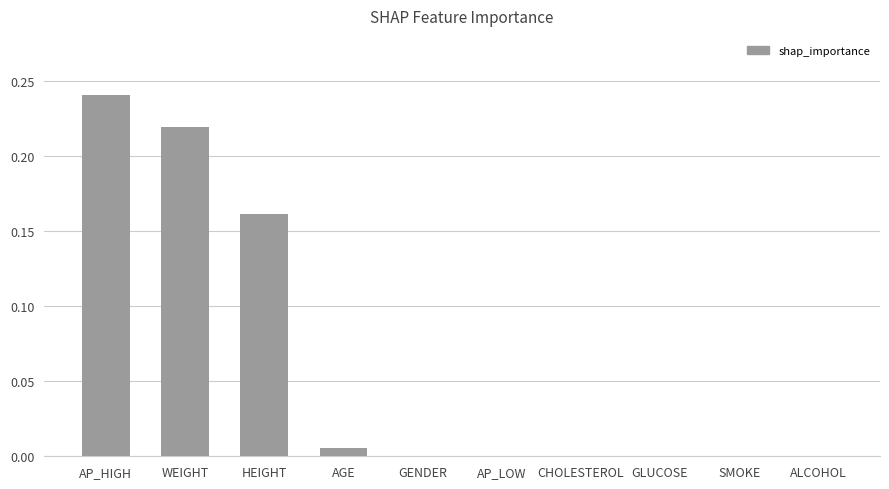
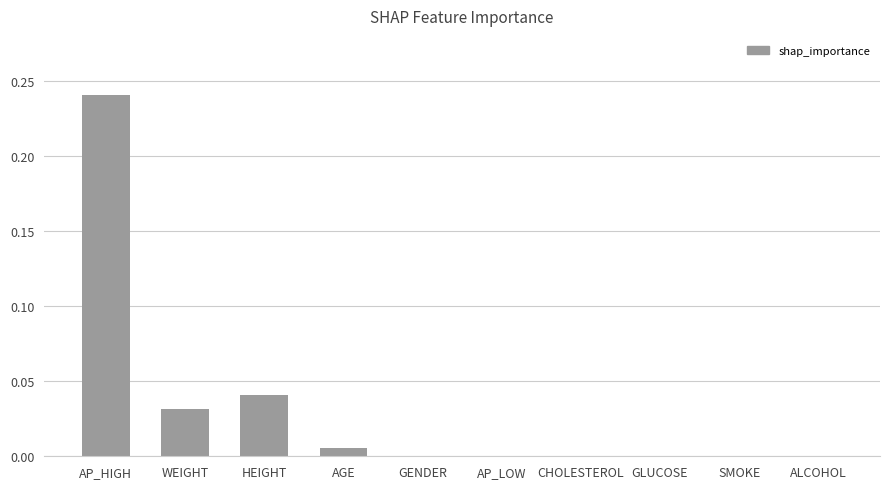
  {
    "AP_HIGH": 0.240,
-   "WEIGHT": 0.219,
-   "HEIGHT": 0.162,
+   "WEIGHT": 0.032,
+   "HEIGHT": 0.041,
    "AGE": 0.005,
    "GENDER": 0.000,
    "AP_LOW": 0.000,
    "CHOLESTEROL": 0.000,
    "GLUCOSE": 0.000,
    "SMOKE": 0.000,
    "ALCOHOL": 0.000
  }
